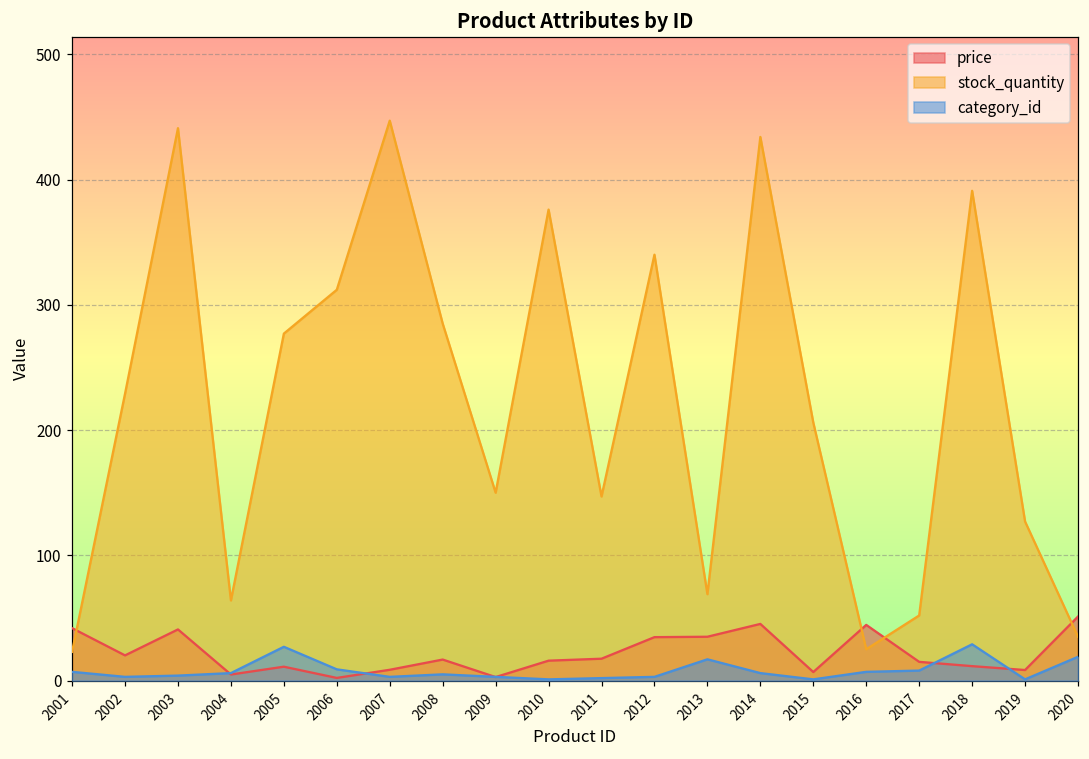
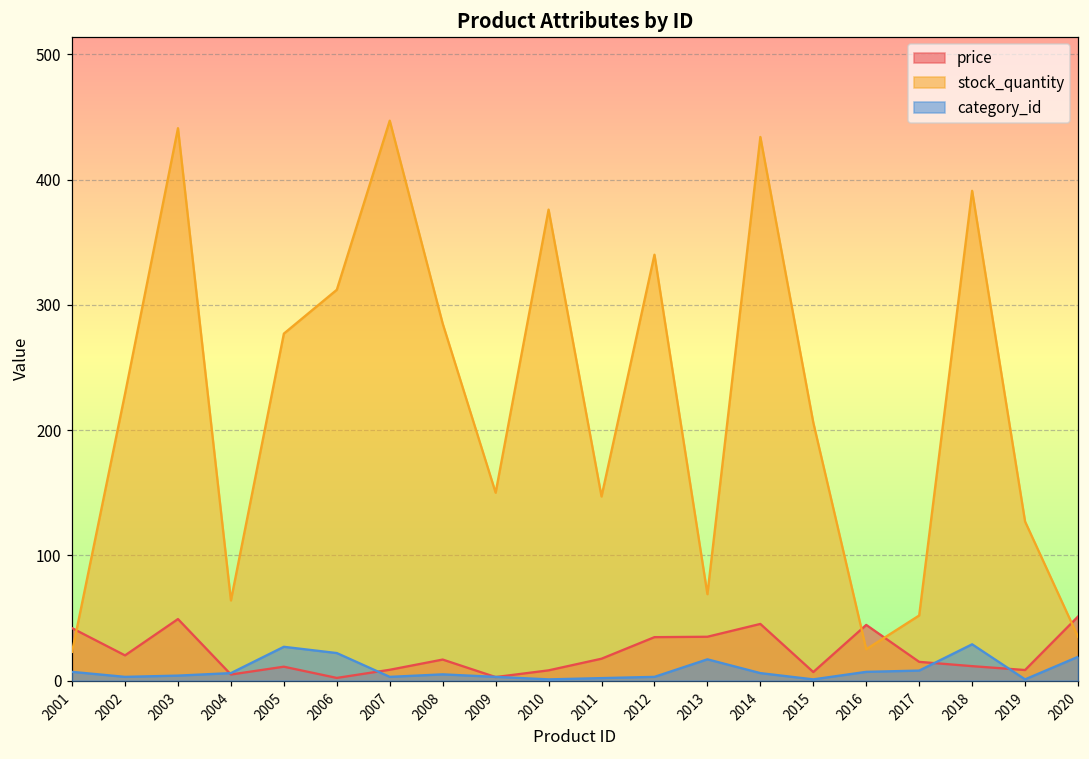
  {
    "price": {
      "2001": 42,
      "2002": 20,
-     "2003": 41,
+     "2003": 49,
      "2005": 11,
      "2006": 2,
      "2007": 9,
      "2008": 17,
-     "2010": 16,
+     "2010": 8,
      "2011": 17,
      "2012": 35,
      "2013": 35,
      "2014": 45,
      "2015": 7,
      "2016": 44,
      "2017": 15,
      "2018": 12,
      "2019": 8,
      "2020": 51
    },
    "stock_quantity": {
      "2001": 23,
      "2002": 229,
      "2003": 441,
      "2004": 64,
      "2005": 277,
      "2006": 312,
      "2007": 447,
      "2008": 285,
      "2009": 150,
      "2010": 376,
      "2011": 147,
      "2012": 340,
      "2013": 69,
      "2014": 434,
      "2015": 206,
      "2016": 25,
      "2017": 52,
      "2018": 391,
      "2019": 127,
      "2020": 35
    },
    "category_id": {
      "2001": 7,
      "2002": 3,
      "2003": 4,
      "2005": 27,
-     "2006": 9,
+     "2006": 22,
      "2007": 3,
      "2008": 5,
      "2010": 1,
      "2011": 2,
      "2012": 3,
      "2013": 17,
      "2014": 6,
      "2015": 1,
      "2016": 7,
      "2017": 8,
      "2018": 29,
      "2019": 1,
      "2020": 19
    }
  }
